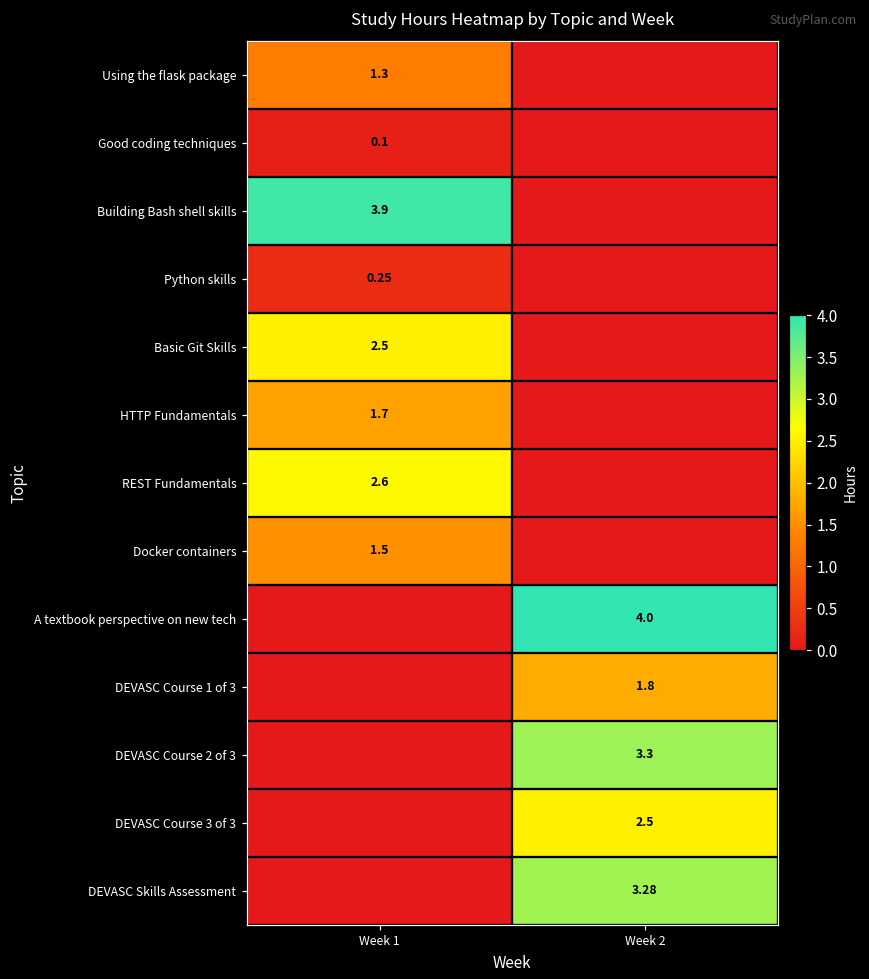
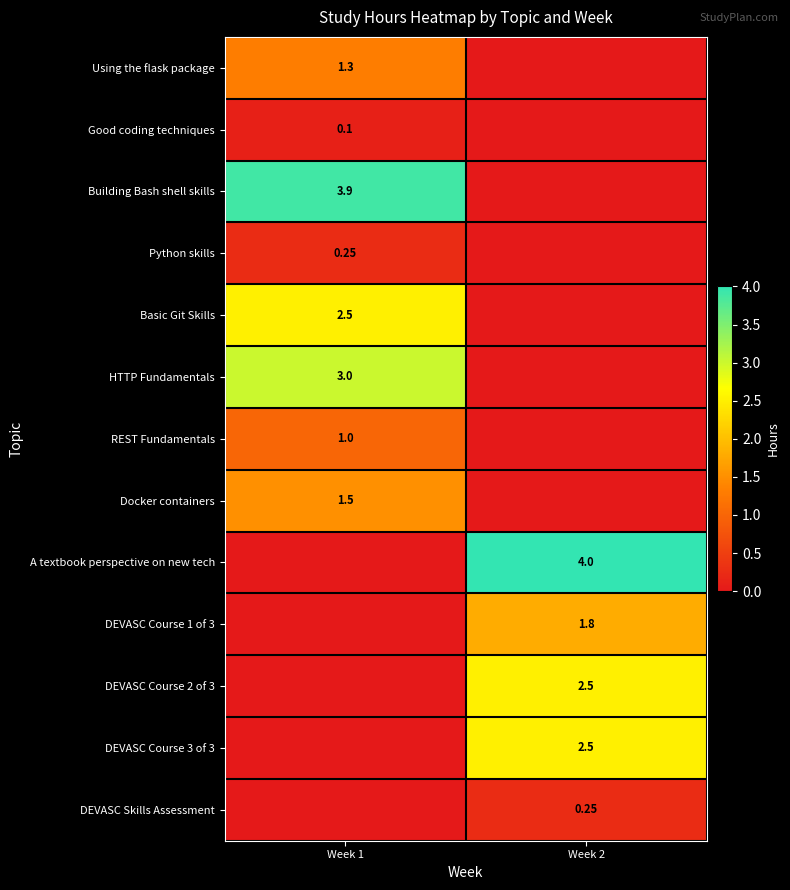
  {
    "Using the flask package": {
      "Week 1": 1.3
    },
    "Good coding techniques": {
      "Week 1": 0.1
    },
    "Building Bash shell skills": {
      "Week 1": 3.9
    },
    "Python skills": {
      "Week 1": 0.25
    },
    "Basic Git Skills": {
      "Week 1": 2.5
    },
    "HTTP Fundamentals": {
-     "Week 1": 1.7
+     "Week 1": 3.0
    },
    "REST Fundamentals": {
-     "Week 1": 2.6
+     "Week 1": 1.0
    },
    "Docker containers": {
      "Week 1": 1.5
    },
    "A textbook perspective on new tech": {
      "Week 2": 4.0
    },
    "DEVASC Course 1 of 3": {
      "Week 2": 1.8
    },
    "DEVASC Course 2 of 3": {
-     "Week 2": 3.3
+     "Week 2": 2.5
    },
    "DEVASC Course 3 of 3": {
      "Week 2": 2.5
    },
    "DEVASC Skills Assessment": {
-     "Week 2": 3.28
+     "Week 2": 0.25
    }
  }
